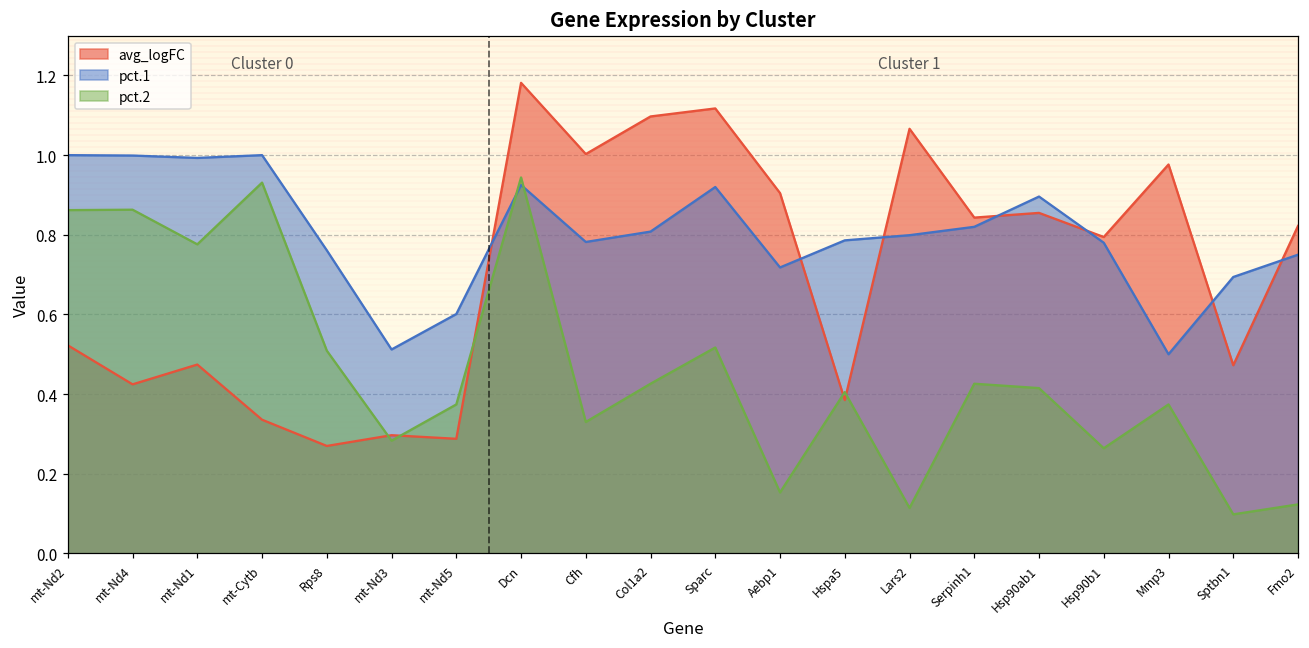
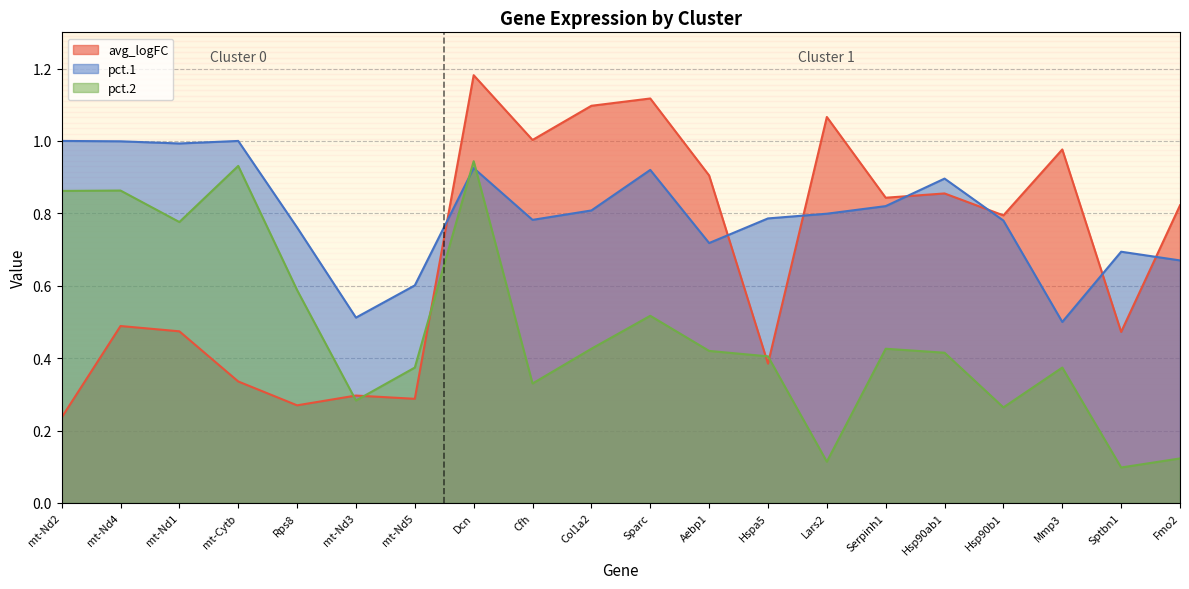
  {
    "avg_logFC": {
-     "mt-Nd2": 0.52,
-     "mt-Nd4": 0.42,
+     "mt-Nd2": 0.24,
+     "mt-Nd4": 0.49,
      "mt-Nd1": 0.47,
      "mt-Cytb": 0.34,
      "Rps8": 0.27,
      "mt-Nd3": 0.30,
      "mt-Nd5": 0.29,
      "Dcn": 1.18,
      "Cfh": 1.00,
      "Col1a2": 1.10,
      "Sparc": 1.12,
      "Aebp1": 0.90,
      "Hspa5": 0.38,
      "Lars2": 1.07,
      "Serpinh1": 0.84,
      "Hsp90ab1": 0.85,
      "Hsp90b1": 0.79,
      "Mmp3": 0.98,
      "Sptbn1": 0.47,
      "Fmo2": 0.82
    },
    "pct.1": {
      "mt-Nd2": 1.00,
      "mt-Nd4": 1.00,
      "mt-Nd1": 0.99,
      "mt-Cytb": 1.00,
      "Rps8": 0.76,
      "mt-Nd3": 0.51,
      "mt-Nd5": 0.60,
      "Dcn": 0.93,
      "Cfh": 0.78,
      "Col1a2": 0.81,
      "Sparc": 0.92,
      "Aebp1": 0.72,
      "Hspa5": 0.79,
      "Lars2": 0.80,
      "Serpinh1": 0.82,
      "Hsp90ab1": 0.90,
      "Hsp90b1": 0.78,
      "Mmp3": 0.50,
      "Sptbn1": 0.69,
-     "Fmo2": 0.75
+     "Fmo2": 0.67
    },
    "pct.2": {
      "mt-Nd2": 0.86,
      "mt-Nd4": 0.86,
      "mt-Nd1": 0.78,
      "mt-Cytb": 0.93,
-     "Rps8": 0.51,
+     "Rps8": 0.59,
      "mt-Nd3": 0.28,
      "mt-Nd5": 0.37,
      "Dcn": 0.94,
      "Cfh": 0.33,
      "Col1a2": 0.43,
      "Sparc": 0.52,
-     "Aebp1": 0.15,
+     "Aebp1": 0.42,
      "Hspa5": 0.41,
      "Lars2": 0.11,
      "Serpinh1": 0.43,
      "Hsp90ab1": 0.42,
      "Hsp90b1": 0.26,
      "Mmp3": 0.37,
      "Sptbn1": 0.10,
      "Fmo2": 0.12
    }
  }
